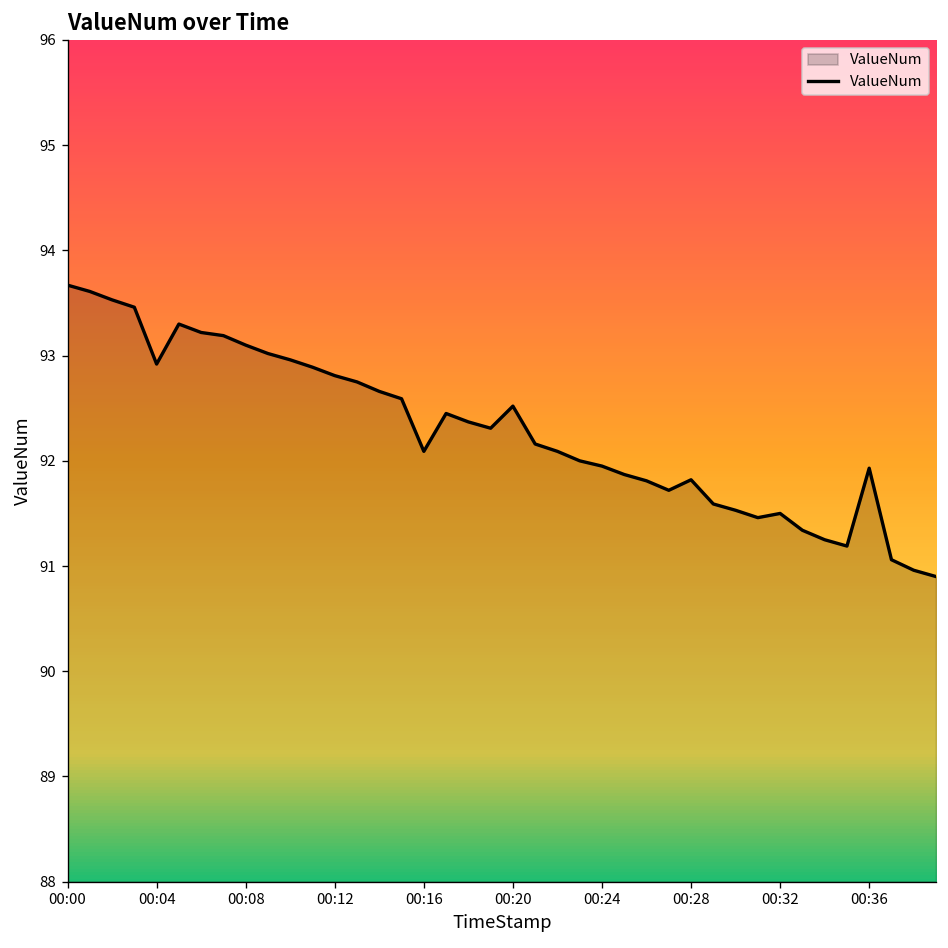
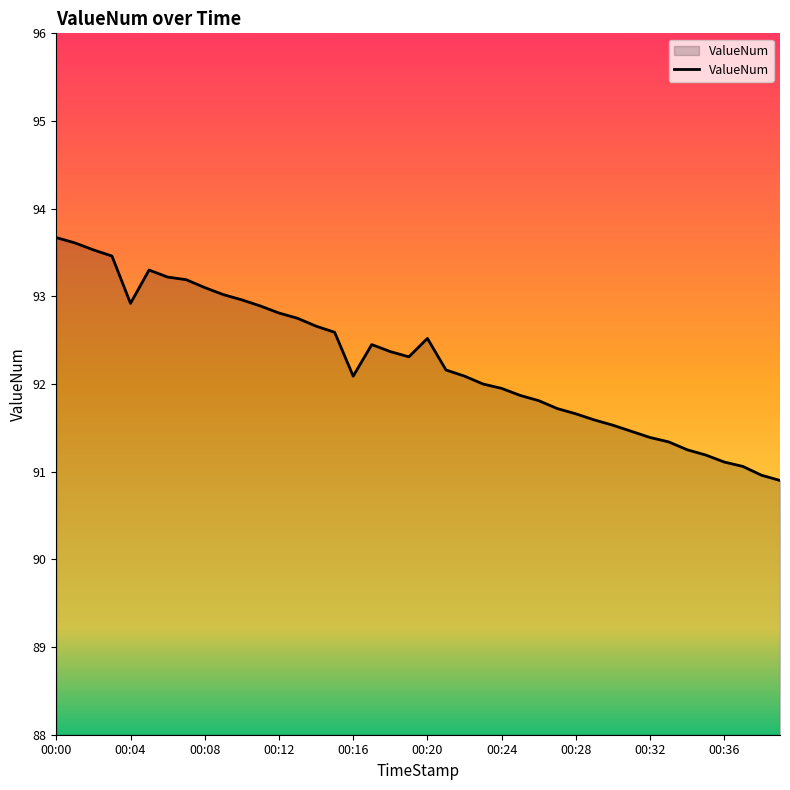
  {
    "00:00": 93.7,
    "00:04": 92.9,
    "00:08": 93.1,
    "00:12": 92.8,
    "00:16": 92.1,
    "00:20": 92.5,
    "00:24": 92.0,
-   "00:28": 91.8,
-   "00:32": 91.5,
-   "00:36": 91.9
+   "00:28": 91.7,
+   "00:32": 91.4,
+   "00:36": 91.1
  }
